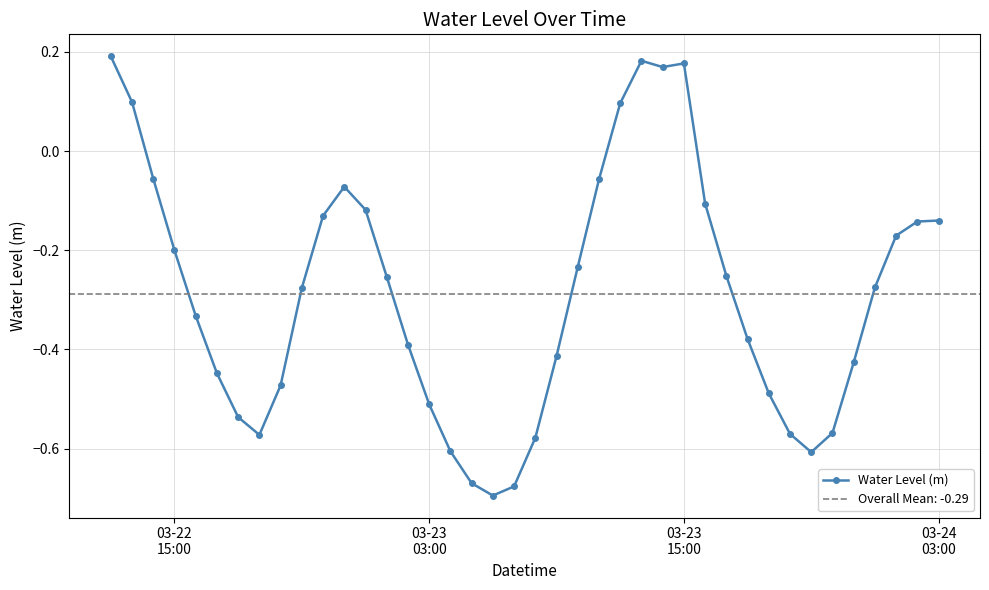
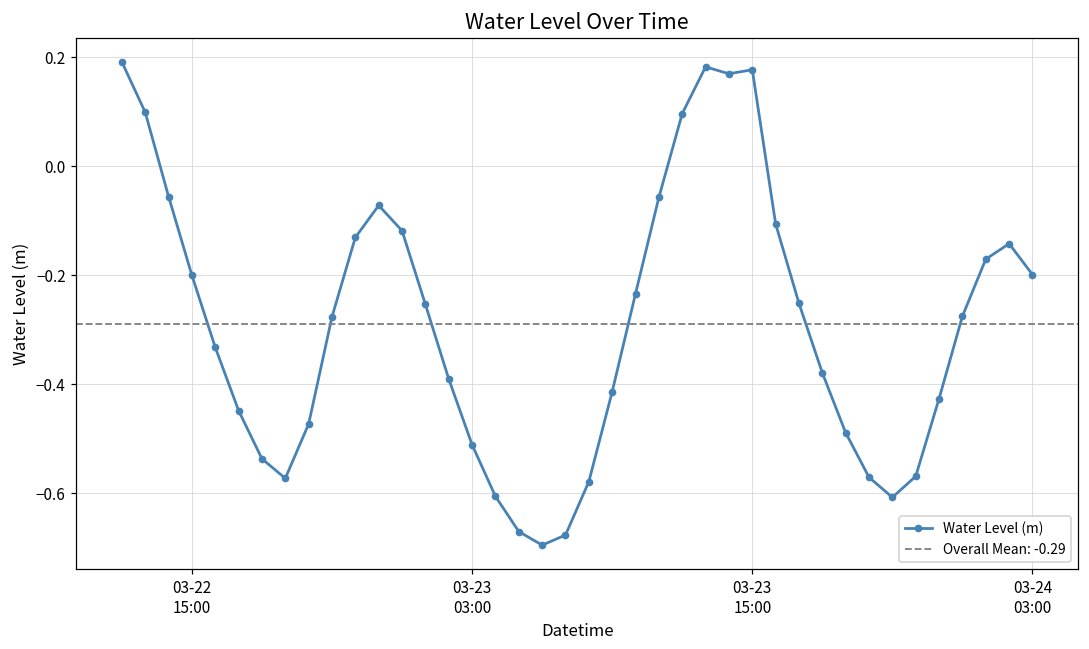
  {
    "03-22 15:00": -0.20,
    "03-23 03:00": -0.51,
    "03-23 15:00": 0.18,
-   "03-24 03:00": -0.14
+   "03-24 03:00": -0.20
  }
